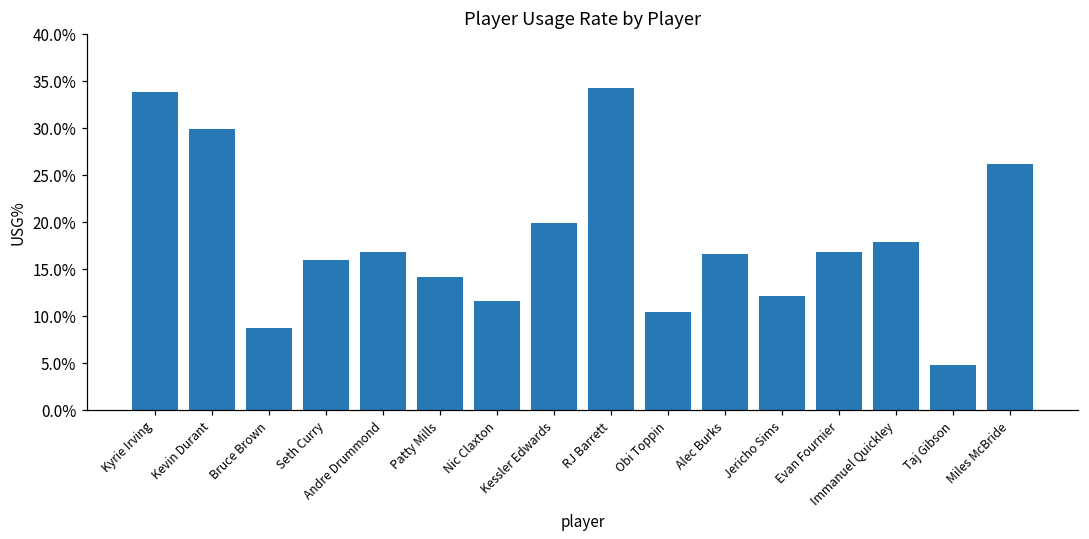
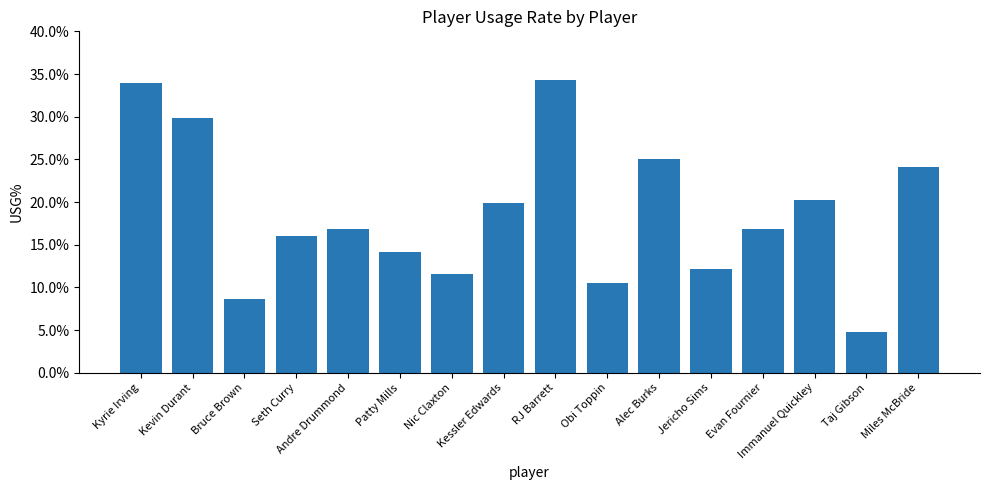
  {
    "Kyrie Irving": "34%",
    "Kevin Durant": "30%",
    "Bruce Brown": "9%",
    "Seth Curry": "16%",
    "Andre Drummond": "17%",
    "Patty Mills": "14%",
    "Nic Claxton": "12%",
    "Kessler Edwards": "20%",
    "RJ Barrett": "34%",
    "Obi Toppin": "11%",
-   "Alec Burks": "17%",
+   "Alec Burks": "25%",
    "Jericho Sims": "12%",
    "Evan Fournier": "17%",
-   "Immanuel Quickley": "18%",
+   "Immanuel Quickley": "20%",
    "Taj Gibson": "5%",
-   "Miles McBride": "26%"
+   "Miles McBride": "24%"
  }
